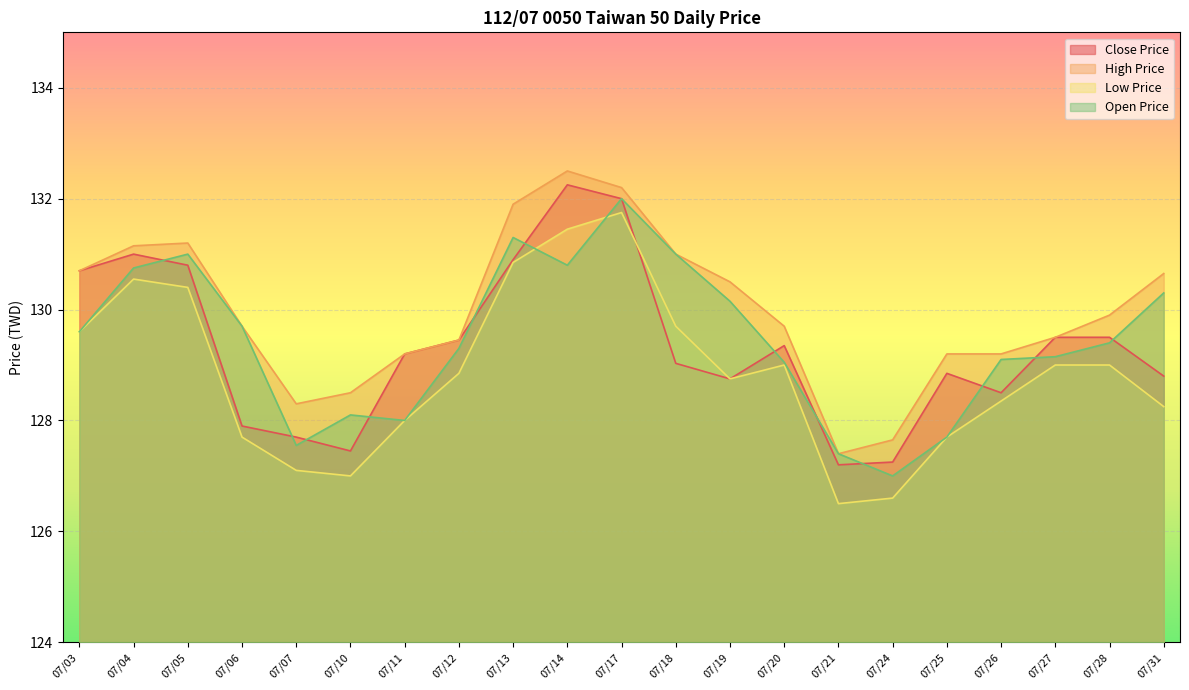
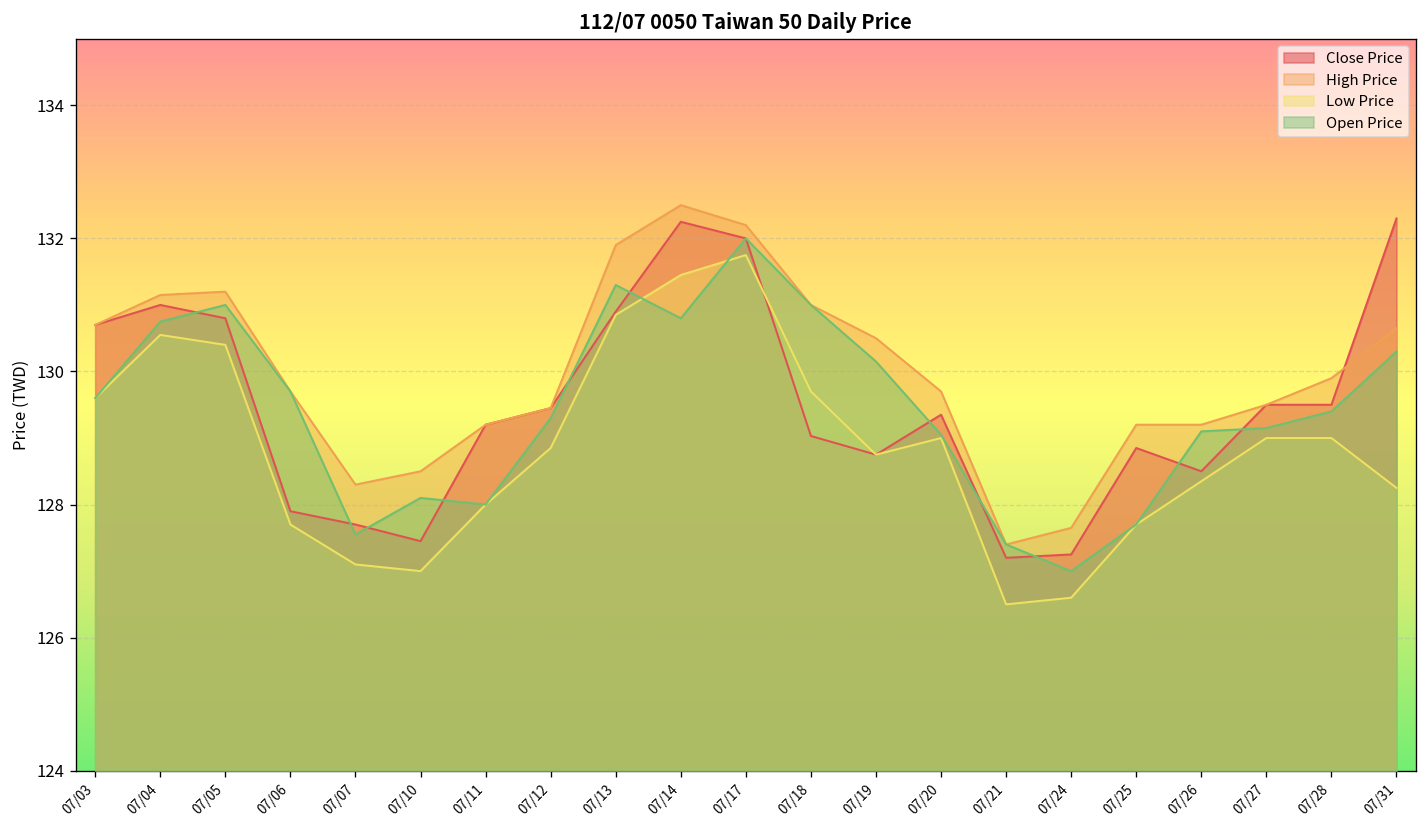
  {
    "Close Price": {
      "07/04": 131.0,
      "07/05": 130.8,
      "07/06": 127.9,
      "07/07": 127.7,
      "07/10": 127.5,
      "07/13": 130.9,
      "07/14": 132.3,
      "07/18": 129.0,
      "07/20": 129.4,
      "07/21": 127.2,
      "07/24": 127.3,
      "07/25": 128.9,
      "07/26": 128.5,
      "07/28": 129.5,
-     "07/31": 128.8
+     "07/31": 132.3
    },
    "Open Price": {
      "07/04": 130.8,
      "07/05": 131.0,
      "07/07": 127.6,
      "07/10": 128.1,
      "07/12": 129.3,
      "07/13": 131.3,
      "07/14": 130.8,
      "07/19": 130.2,
      "07/20": 129.1,
      "07/24": 127.0,
      "07/26": 129.1,
      "07/27": 129.2,
      "07/28": 129.4,
      "07/31": 130.3
    }
  }
